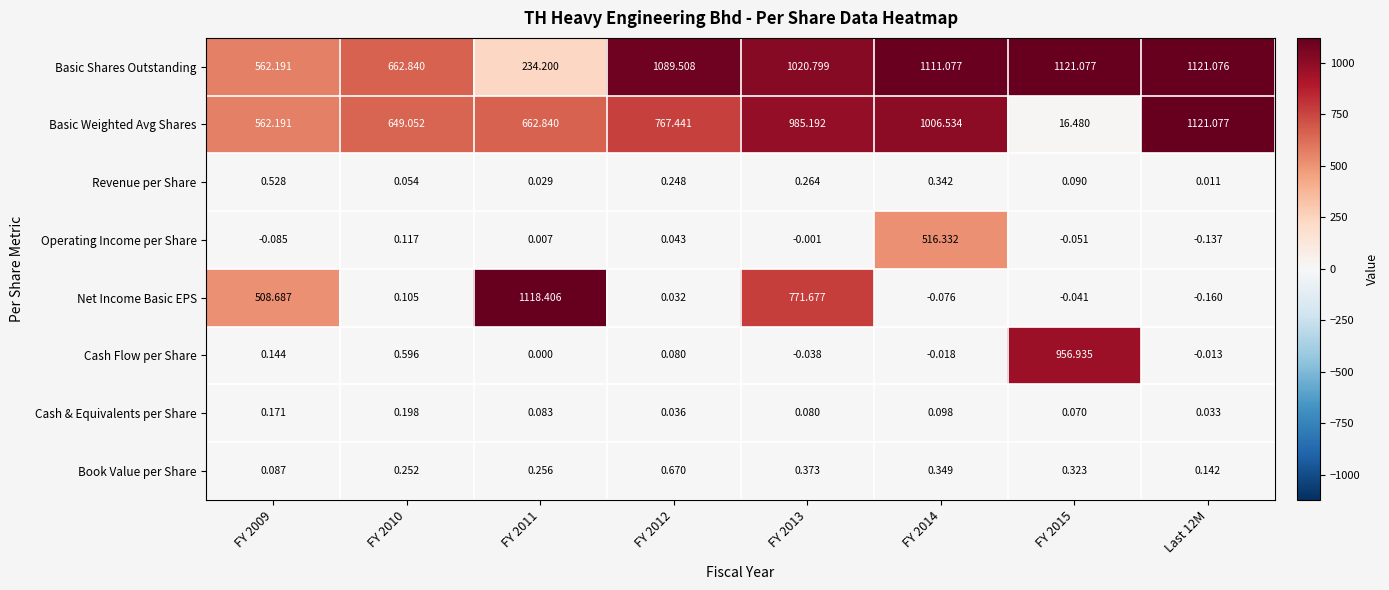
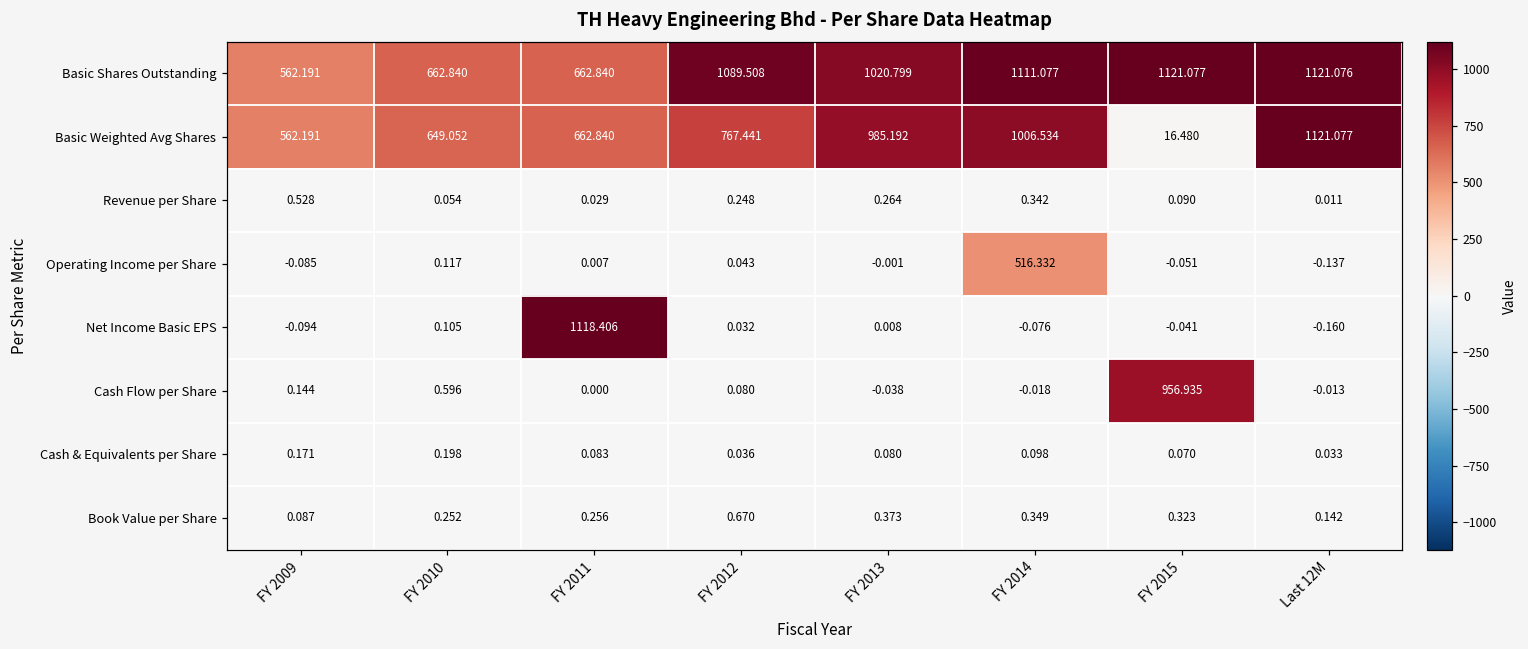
  {
    "Basic Shares Outstanding": {
      "FY 2009": 562.191,
      "FY 2010": 662.840,
-     "FY 2011": 234.200,
+     "FY 2011": 662.840,
      "FY 2012": 1089.508,
      "FY 2013": 1020.799,
      "FY 2014": 1111.077,
      "FY 2015": 1121.077,
      "Last 12M": 1121.076
    },
    "Basic Weighted Avg Shares": {
      "FY 2009": 562.191,
      "FY 2010": 649.052,
      "FY 2011": 662.840,
      "FY 2012": 767.441,
      "FY 2013": 985.192,
      "FY 2014": 1006.534,
      "FY 2015": 16.480,
      "Last 12M": 1121.077
    },
    "Revenue per Share": {
      "FY 2009": 0.528,
      "FY 2010": 0.054,
      "FY 2011": 0.029,
      "FY 2012": 0.248,
      "FY 2013": 0.264,
      "FY 2014": 0.342,
      "FY 2015": 0.090,
      "Last 12M": 0.011
    },
    "Operating Income per Share": {
      "FY 2009": -0.085,
      "FY 2010": 0.117,
      "FY 2011": 0.007,
      "FY 2012": 0.043,
      "FY 2013": -0.001,
      "FY 2014": 516.332,
      "FY 2015": -0.051,
      "Last 12M": -0.137
    },
    "Net Income Basic EPS": {
-     "FY 2009": 508.687,
+     "FY 2009": -0.094,
      "FY 2010": 0.105,
      "FY 2011": 1118.406,
      "FY 2012": 0.032,
-     "FY 2013": 771.677,
+     "FY 2013": 0.008,
      "FY 2014": -0.076,
      "FY 2015": -0.041,
      "Last 12M": -0.160
    },
    "Cash Flow per Share": {
      "FY 2009": 0.144,
      "FY 2010": 0.596,
      "FY 2011": 0.000,
      "FY 2012": 0.080,
      "FY 2013": -0.038,
      "FY 2014": -0.018,
      "FY 2015": 956.935,
      "Last 12M": -0.013
    },
    "Cash & Equivalents per Share": {
      "FY 2009": 0.171,
      "FY 2010": 0.198,
      "FY 2011": 0.083,
      "FY 2012": 0.036,
      "FY 2013": 0.080,
      "FY 2014": 0.098,
      "FY 2015": 0.070,
      "Last 12M": 0.033
    },
    "Book Value per Share": {
      "FY 2009": 0.087,
      "FY 2010": 0.252,
      "FY 2011": 0.256,
      "FY 2012": 0.670,
      "FY 2013": 0.373,
      "FY 2014": 0.349,
      "FY 2015": 0.323,
      "Last 12M": 0.142
    }
  }
